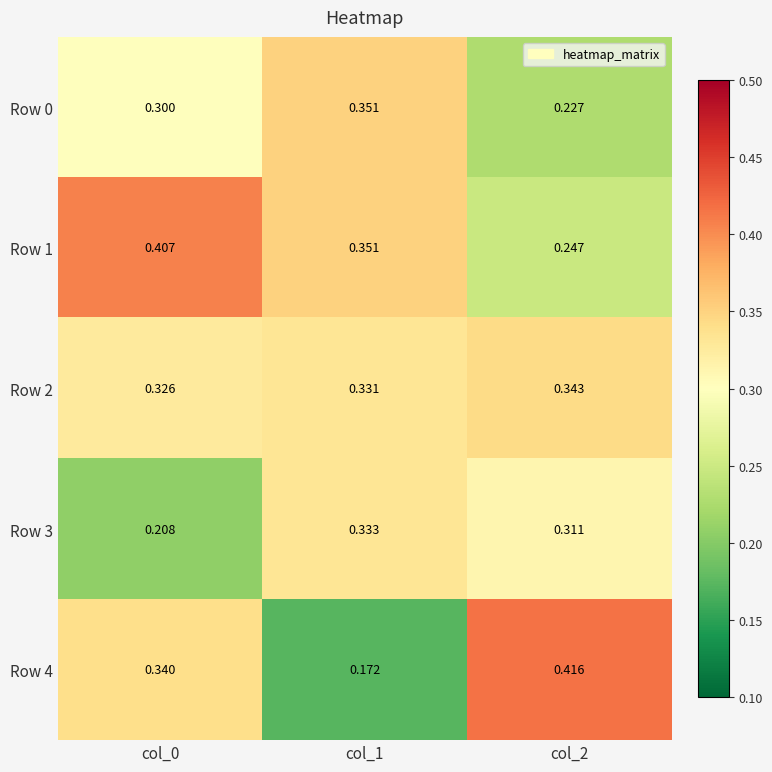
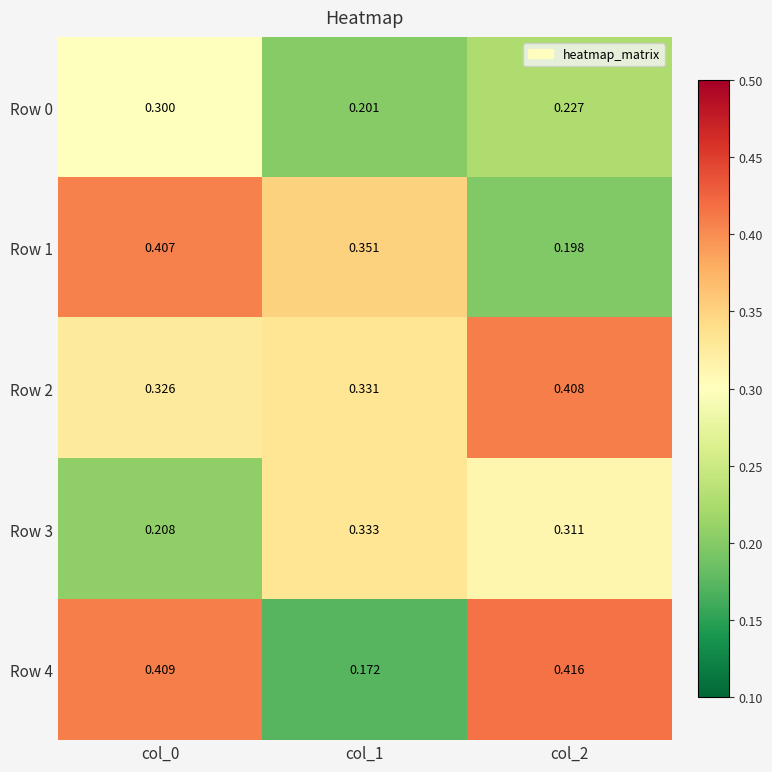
  {
    "Row 0": {
      "col_0": 0.300,
-     "col_1": 0.351,
+     "col_1": 0.201,
      "col_2": 0.227
    },
    "Row 1": {
      "col_0": 0.407,
      "col_1": 0.351,
-     "col_2": 0.247
+     "col_2": 0.198
    },
    "Row 2": {
      "col_0": 0.326,
      "col_1": 0.331,
-     "col_2": 0.343
+     "col_2": 0.408
    },
    "Row 3": {
      "col_0": 0.208,
      "col_1": 0.333,
      "col_2": 0.311
    },
    "Row 4": {
-     "col_0": 0.340,
+     "col_0": 0.409,
      "col_1": 0.172,
      "col_2": 0.416
    }
  }
